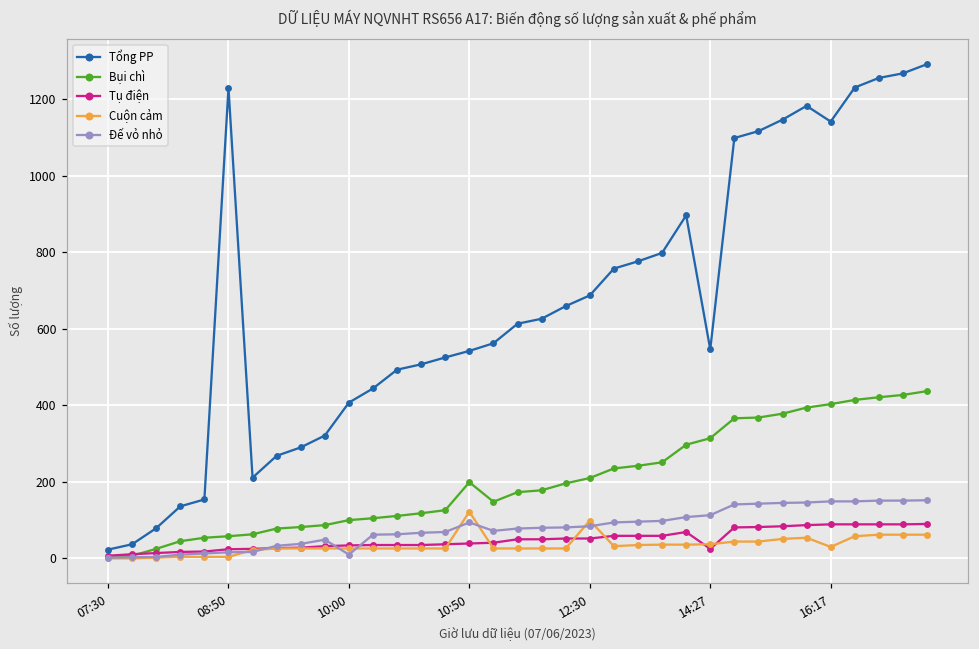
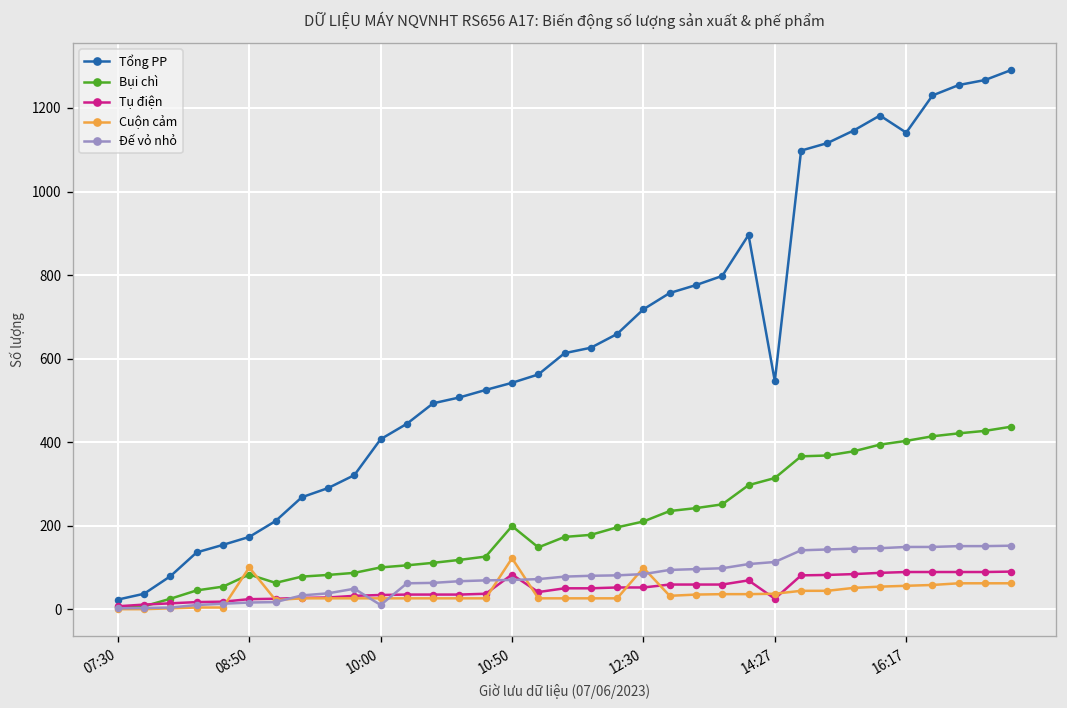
  {
    "Tổng PP": {
      "07:30": 20,
-     "08:50": 1230,
+     "08:50": 170,
      "10:00": 410,
      "10:50": 540,
-     "12:30": 690,
+     "12:30": 720,
      "14:27": 550,
      "16:17": 1140
    },
    "Bụi chì": {
-     "08:50": 60,
+     "08:50": 80,
      "10:00": 100,
      "10:50": 200,
      "12:30": 210,
      "14:27": 310,
      "16:17": 400
    },
    "Tụ điện": {
      "08:50": 20,
      "10:00": 30,
-     "10:50": 40,
+     "10:50": 80,
      "12:30": 50,
      "14:27": 30,
      "16:17": 90
    },
    "Cuộn cảm": {
-     "08:50": 0,
+     "08:50": 100,
      "10:00": 30,
      "10:50": 120,
      "12:30": 100,
      "14:27": 40,
-     "16:17": 30
+     "16:17": 60
    },
    "Đế vỏ nhỏ": {
      "08:50": 20,
      "10:00": 10,
-     "10:50": 90,
+     "10:50": 70,
      "12:30": 80,
      "14:27": 110,
      "16:17": 150
    }
  }
